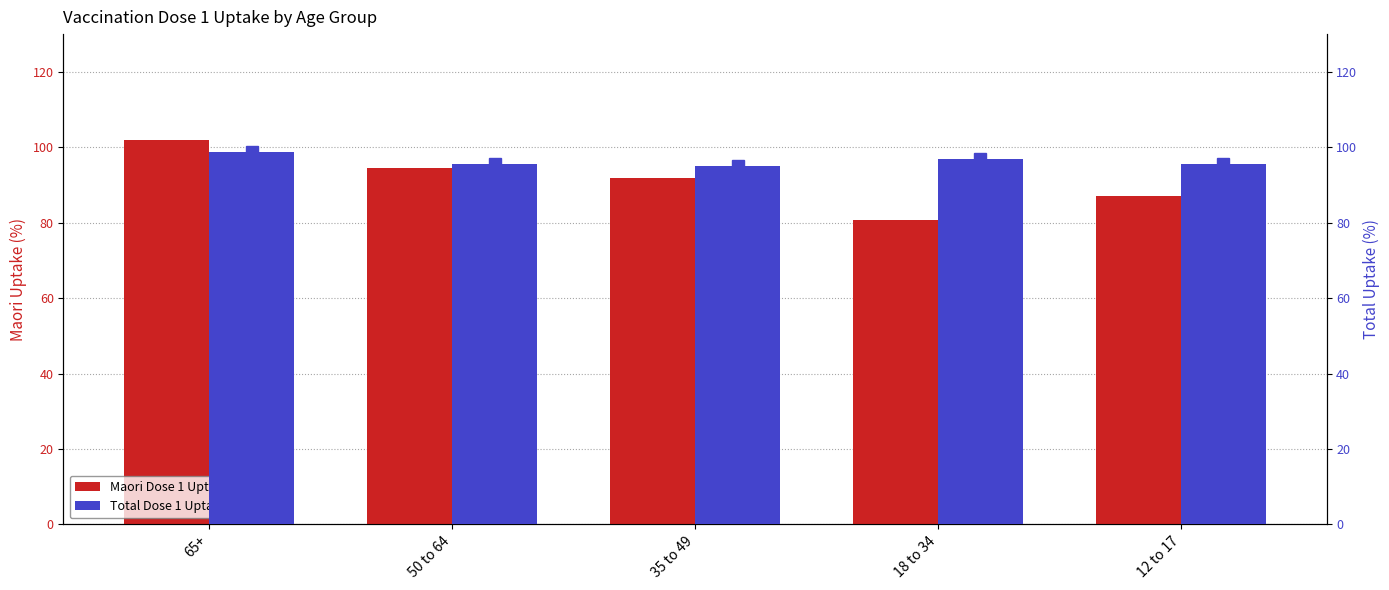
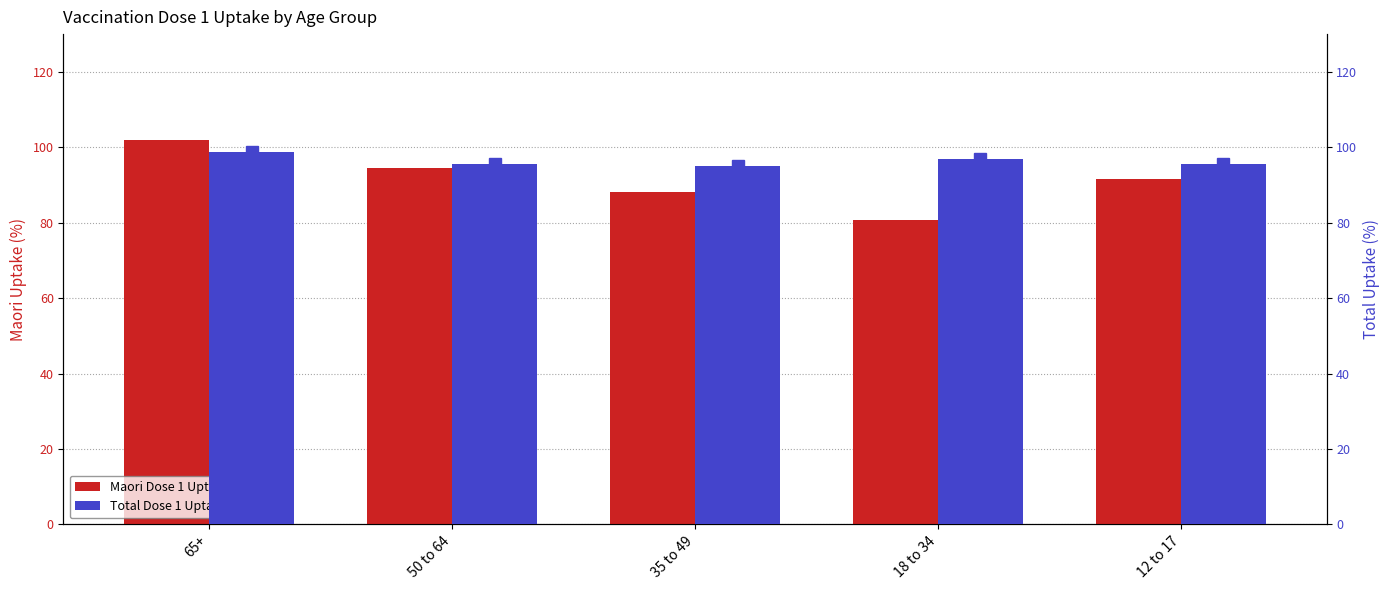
  {
    "Maori Dose 1 Uptake": {
      "65+": 102,
      "50 to 64": 94,
-     "35 to 49": 92,
+     "35 to 49": 88,
      "18 to 34": 81,
-     "12 to 17": 87
+     "12 to 17": 92
    },
    "Total Dose 1 Uptake": {
      "65+": 99,
      "50 to 64": 95,
      "35 to 49": 95,
      "18 to 34": 97,
      "12 to 17": 95
    }
  }
